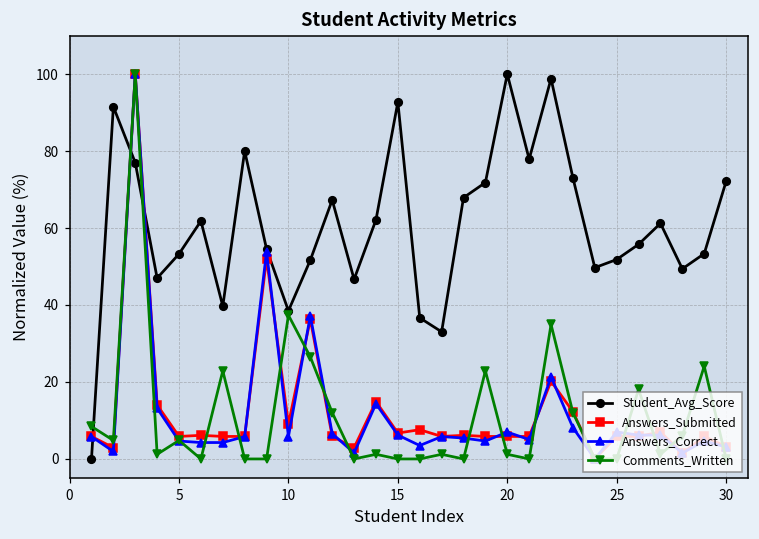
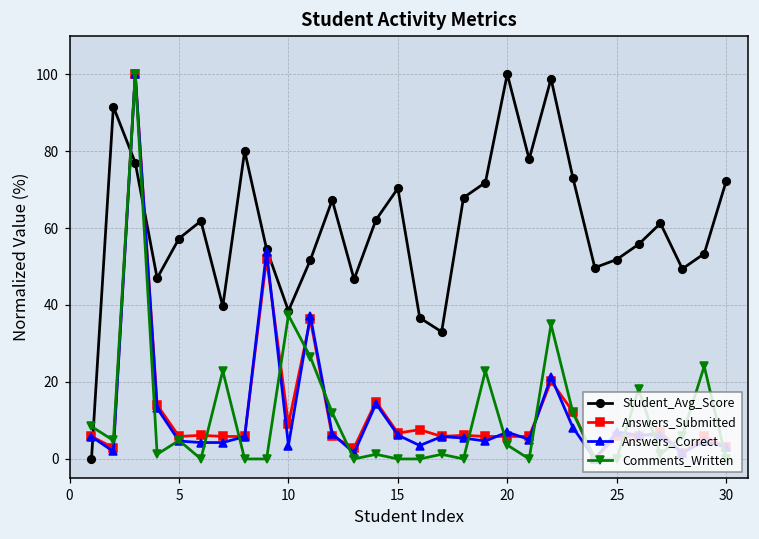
  {
    "Student_Avg_Score": {
-     "5": 53,
+     "5": 57,
      "10": 38,
-     "15": 93,
+     "15": 70,
      "20": 100,
      "25": 52,
      "30": 72
    },
    "Answers_Submitted": {
      "5": 6,
      "10": 9,
      "20": 6
    },
    "Answers_Correct": {
-     "10": 6,
+     "10": 3,
      "20": 7
    },
    "Comments_Written": {
      "10": 37,
      "15": 0,
-     "20": 1
+     "20": 4
    }
  }
